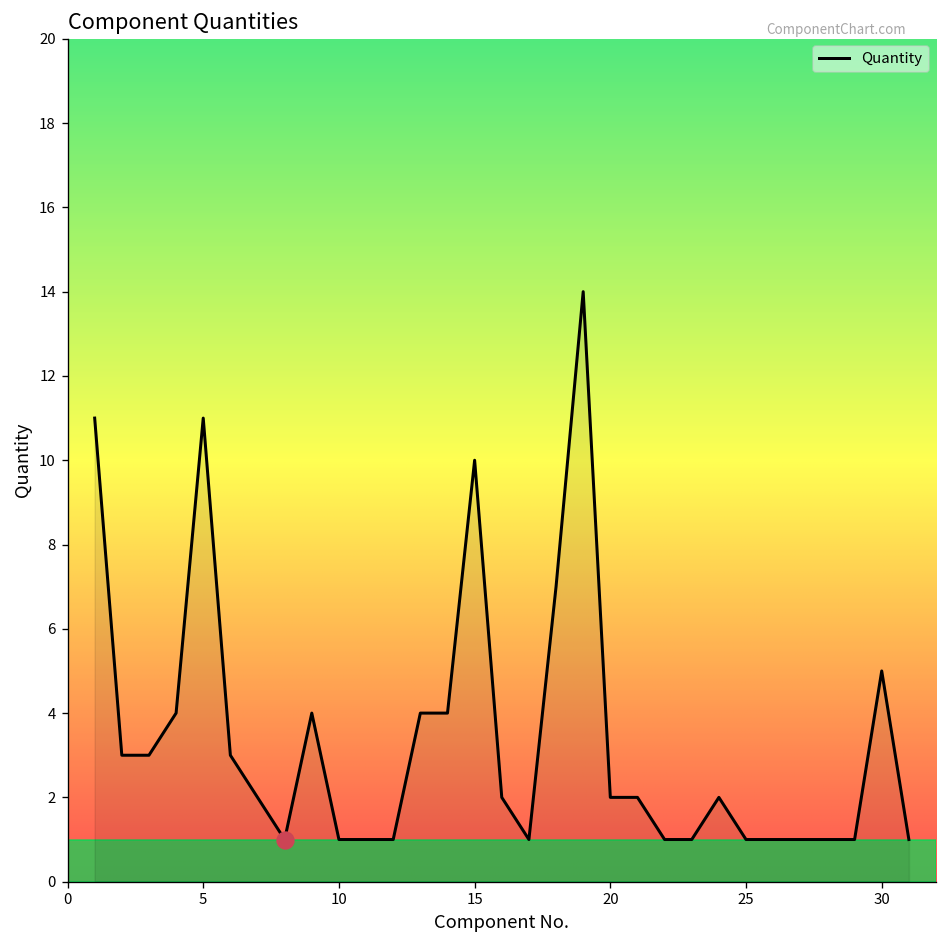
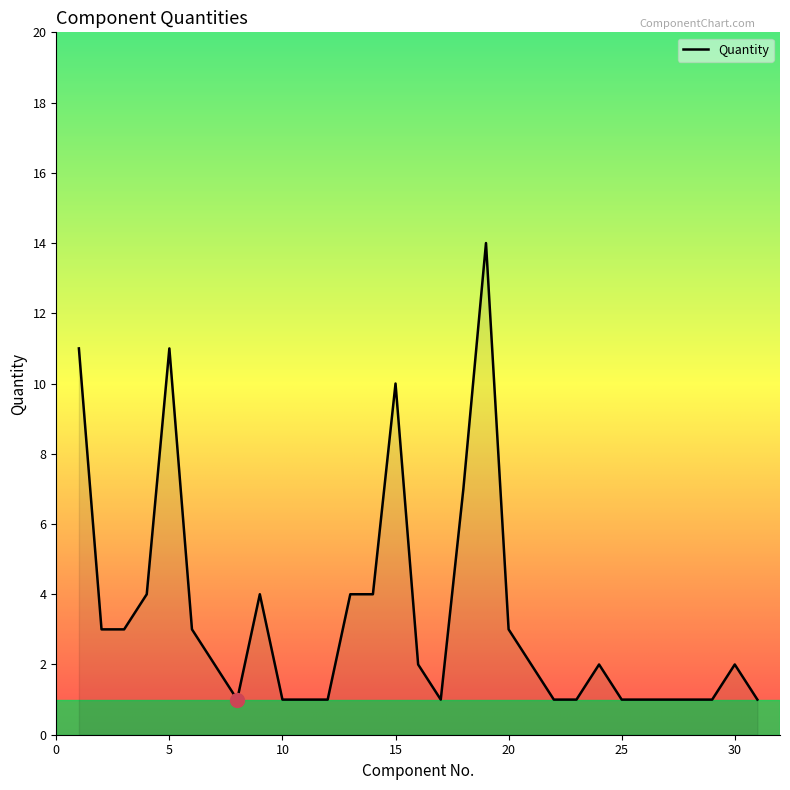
  {
    "Quantity": {
      "5": 11,
      "15": 10,
-     "20": 2,
-     "30": 5
+     "20": 3,
+     "30": 2
    }
  }
